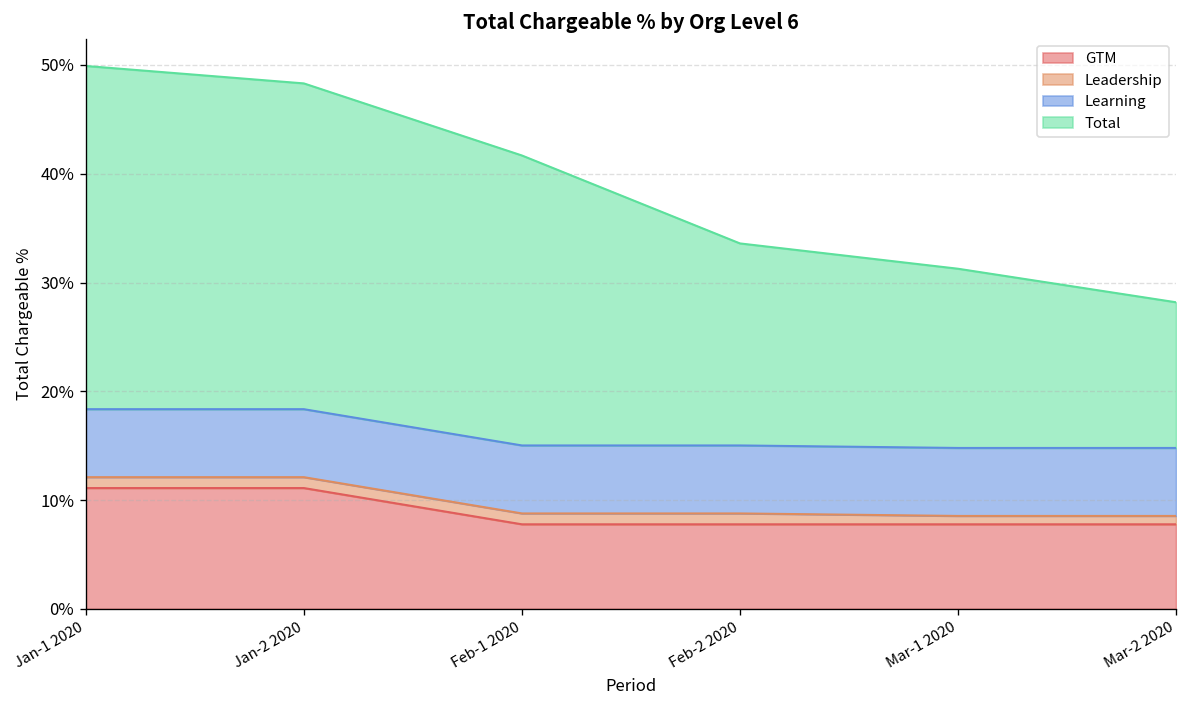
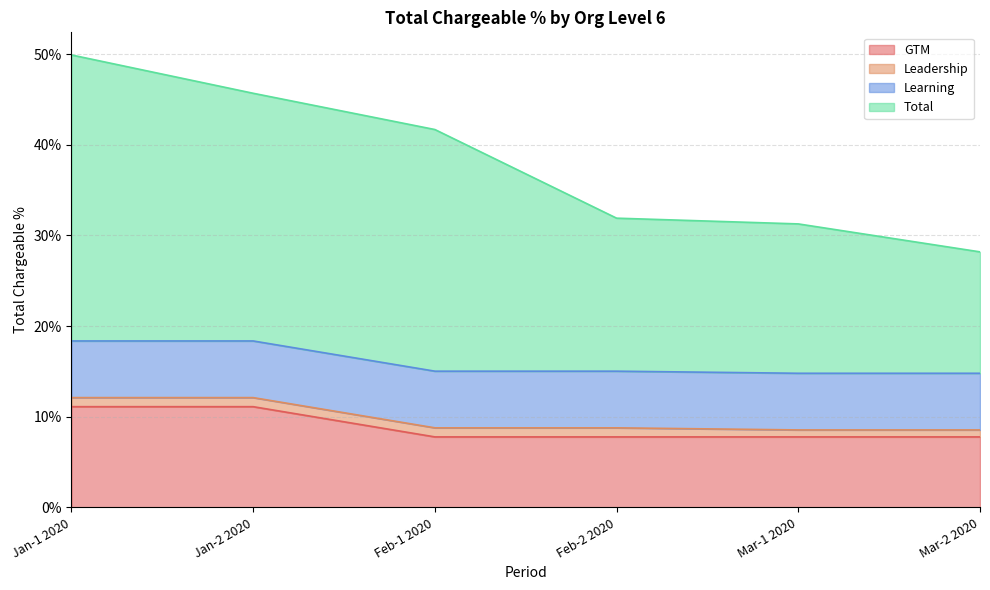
  {
    "Learning": {
      "Jan-1 2020": "6%",
      "Jan-2 2020": "6%",
      "Feb-1 2020": "6%",
      "Feb-2 2020": "6%",
      "Mar-1 2020": "6%",
      "Mar-2 2020": "6%"
    },
    "Total": {
      "Jan-1 2020": "32%",
-     "Jan-2 2020": "30%",
+     "Jan-2 2020": "27%",
      "Feb-1 2020": "27%",
-     "Feb-2 2020": "19%",
+     "Feb-2 2020": "17%",
      "Mar-1 2020": "16%",
      "Mar-2 2020": "13%"
    }
  }
